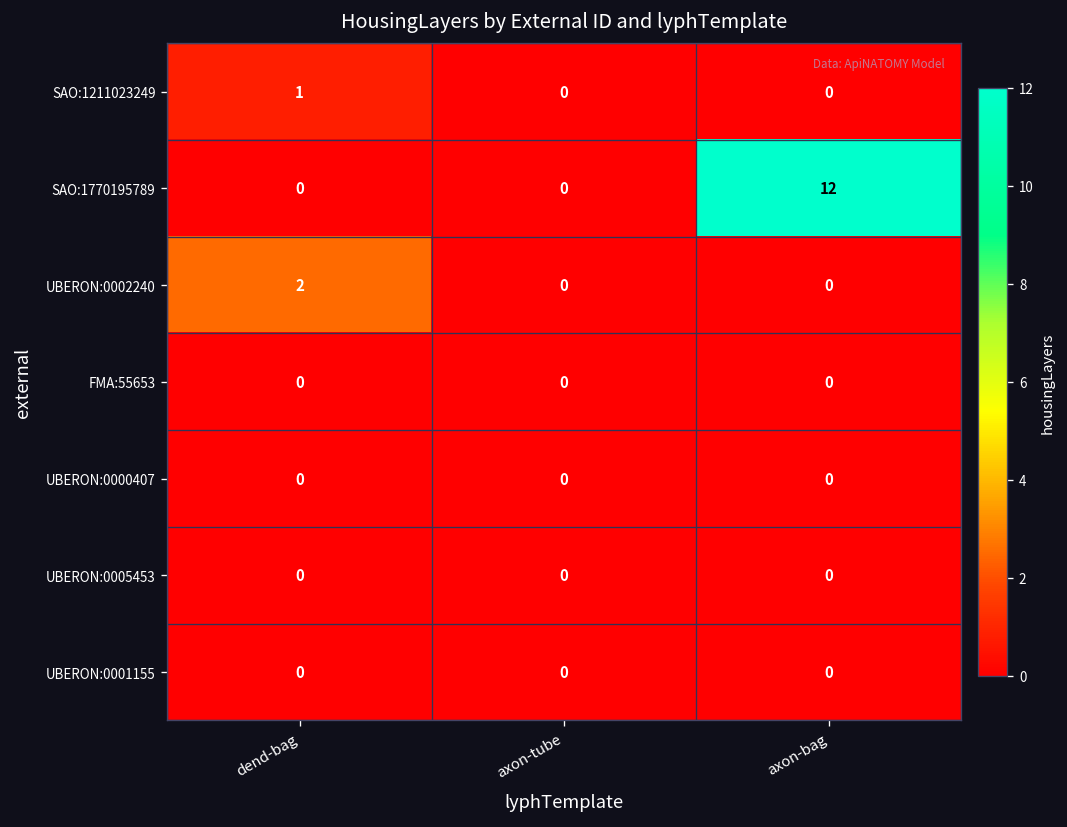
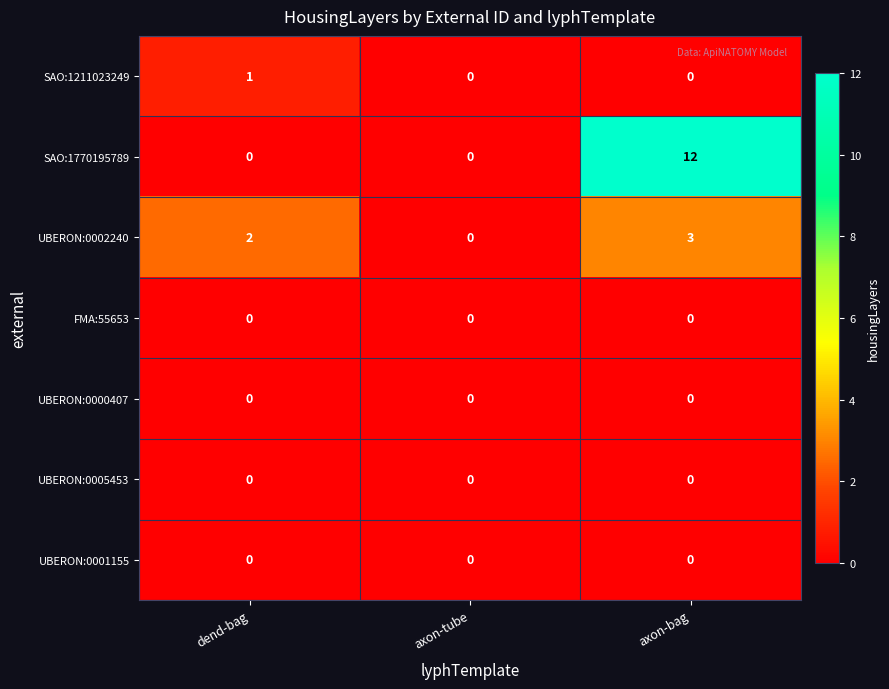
  {
    "SAO:1211023249": {
      "dend-bag": 1,
      "axon-tube": 0
    },
    "SAO:1770195789": {
      "dend-bag": 0,
      "axon-tube": 0,
      "axon-bag": 12
    },
    "UBERON:0002240": {
      "dend-bag": 2,
      "axon-tube": 0,
-     "axon-bag": 0
+     "axon-bag": 3
    },
    "FMA:55653": {
      "dend-bag": 0,
      "axon-tube": 0,
      "axon-bag": 0
    },
    "UBERON:0000407": {
      "dend-bag": 0,
      "axon-tube": 0,
      "axon-bag": 0
    },
    "UBERON:0005453": {
      "dend-bag": 0,
      "axon-tube": 0,
      "axon-bag": 0
    },
    "UBERON:0001155": {
      "dend-bag": 0,
      "axon-tube": 0,
      "axon-bag": 0
    }
  }
